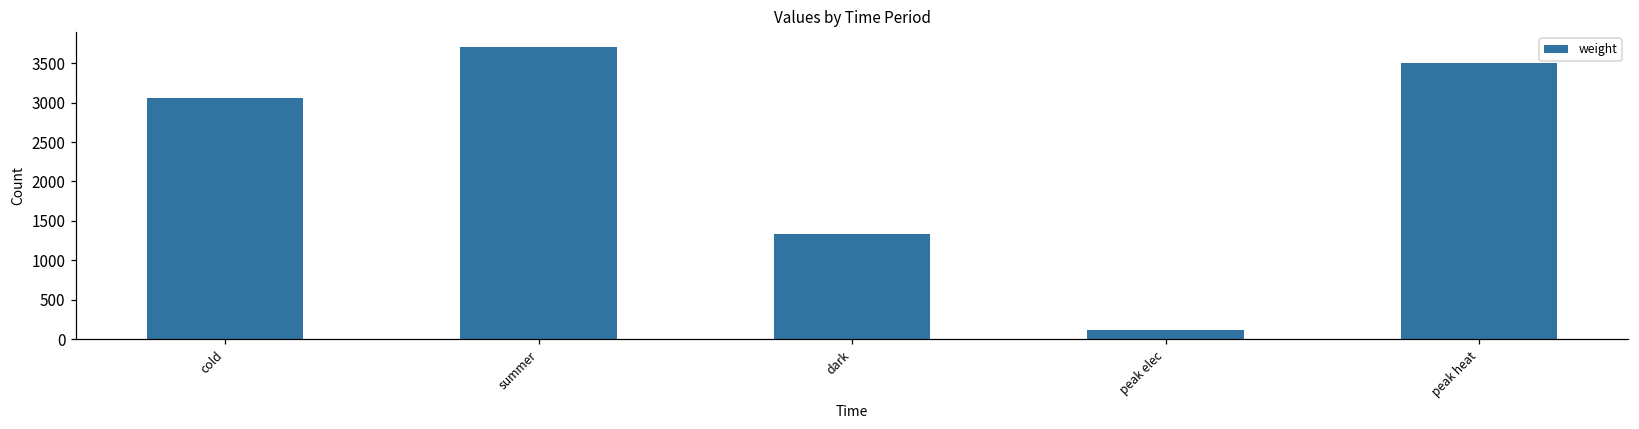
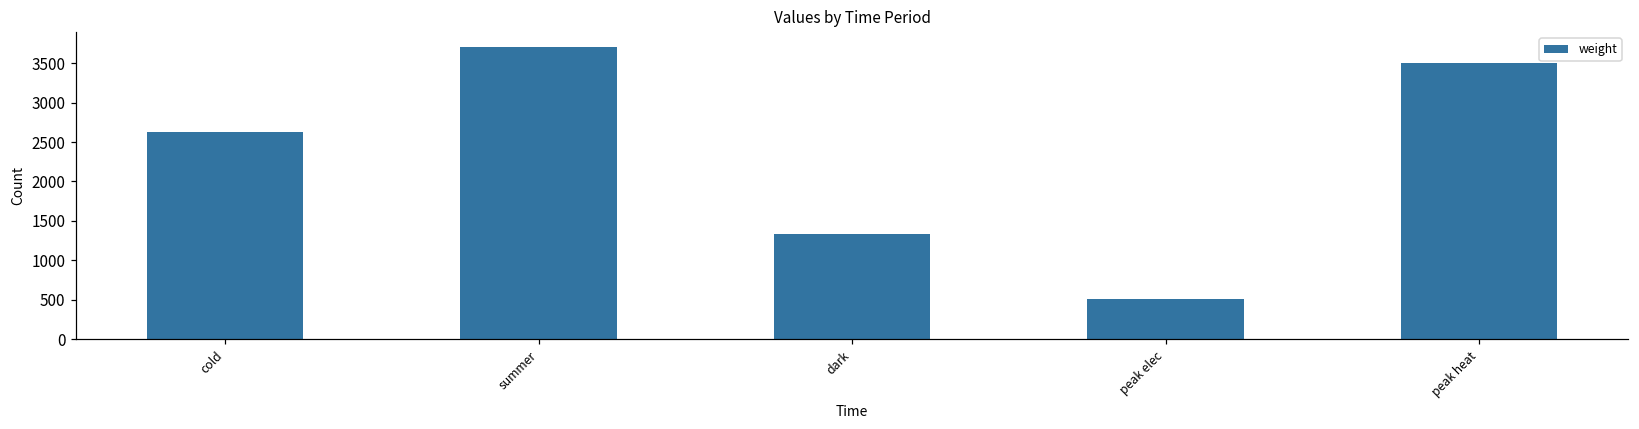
  {
-   "cold": 3100,
+   "cold": 2600,
    "summer": 3700,
    "dark": 1300,
-   "peak elec": 100,
+   "peak elec": 500,
    "peak heat": 3500
  }
